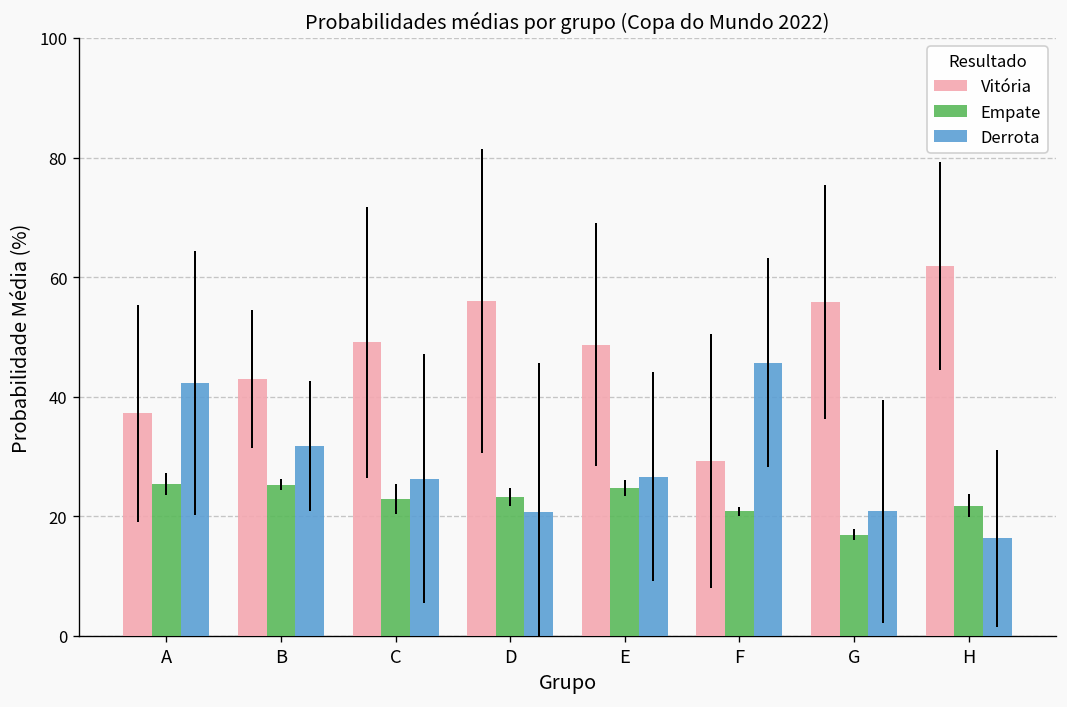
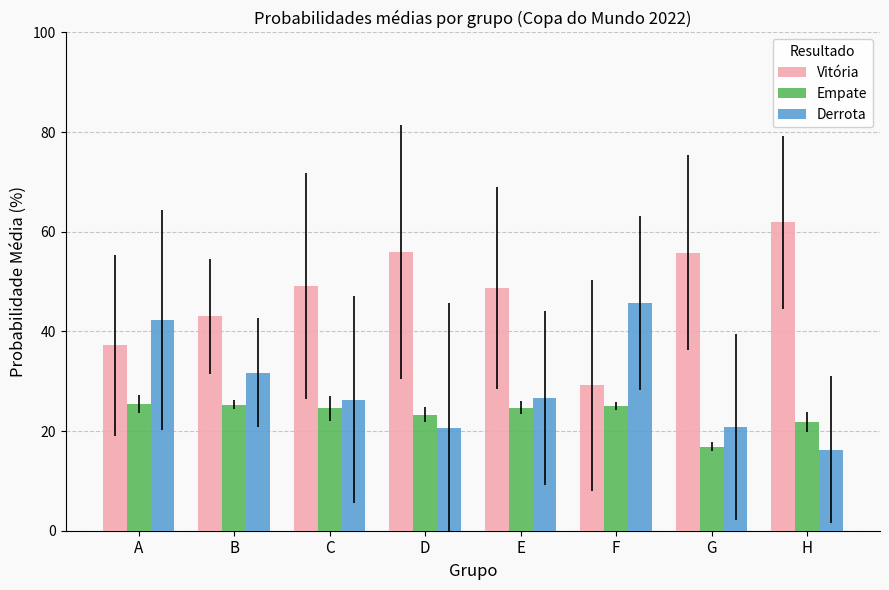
  {
    "Vitória": {
      "A": 37,
      "B": 43,
      "C": 49,
      "D": 56,
      "E": 49,
      "F": 29,
      "G": 56,
      "H": 62
    },
    "Empate": {
      "A": 25,
      "B": 25,
-     "C": 23,
+     "C": 25,
      "D": 23,
      "E": 25,
-     "F": 21,
+     "F": 25,
      "G": 17,
      "H": 22
    },
    "Derrota": {
      "A": 42,
      "B": 32,
      "C": 26,
      "D": 21,
      "E": 27,
      "F": 46,
      "G": 21,
      "H": 16
    }
  }
